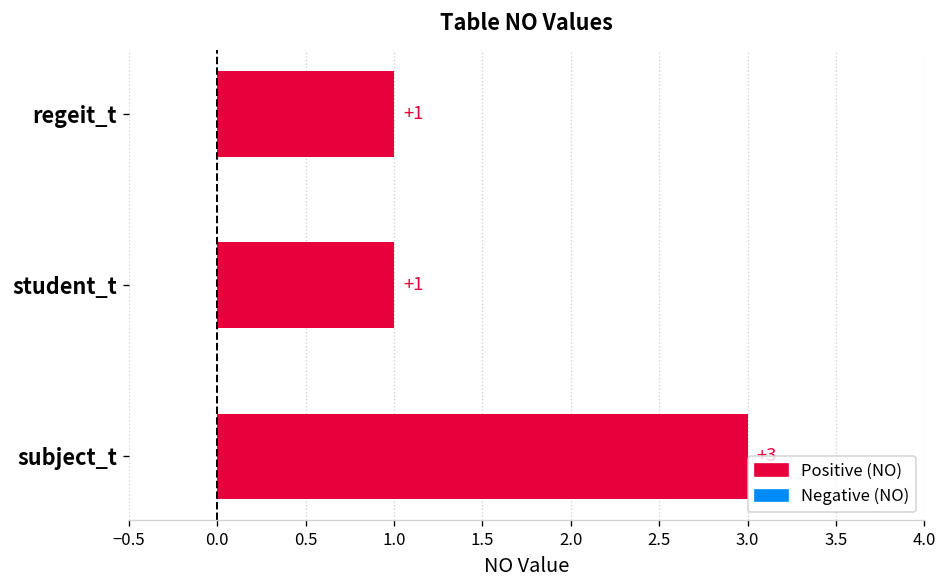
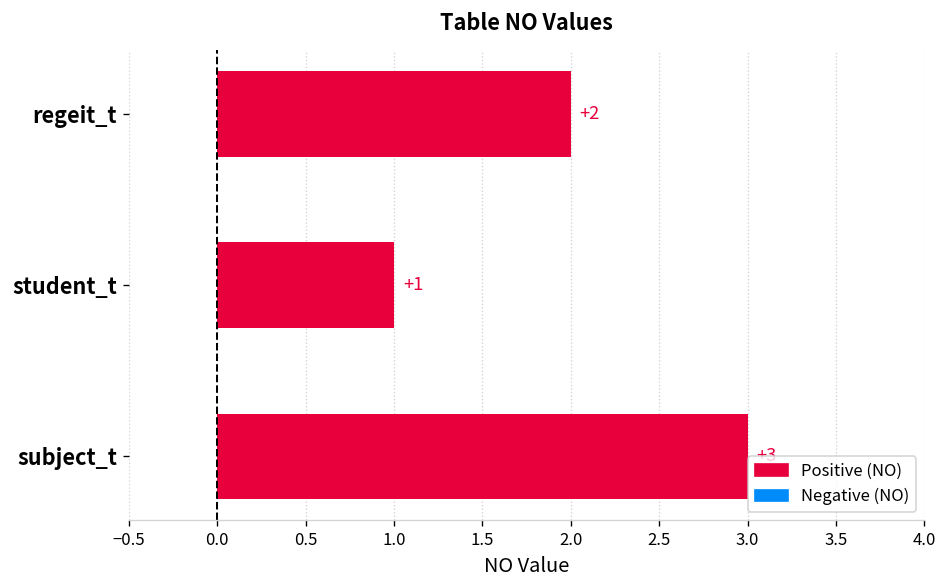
  {
-   "regeit_t": "+1",
+   "regeit_t": "+2",
    "student_t": "+1"
  }
